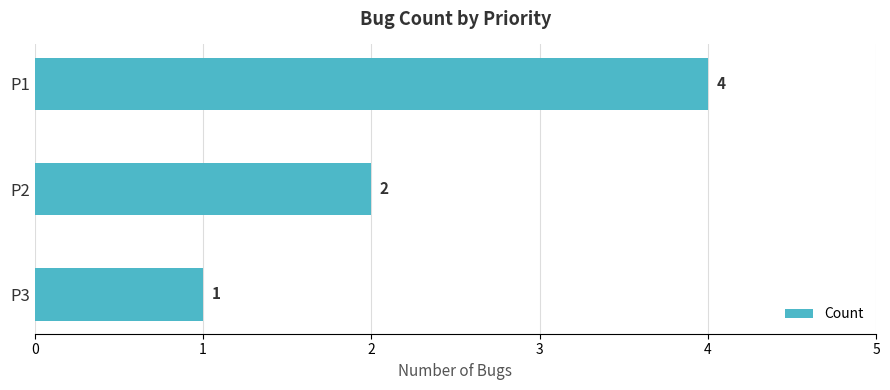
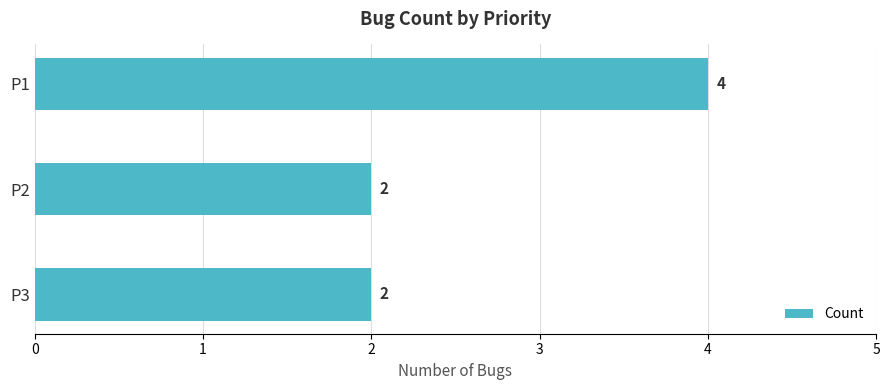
  {
    "P1": 4,
    "P2": 2,
-   "P3": 1
+   "P3": 2
  }
